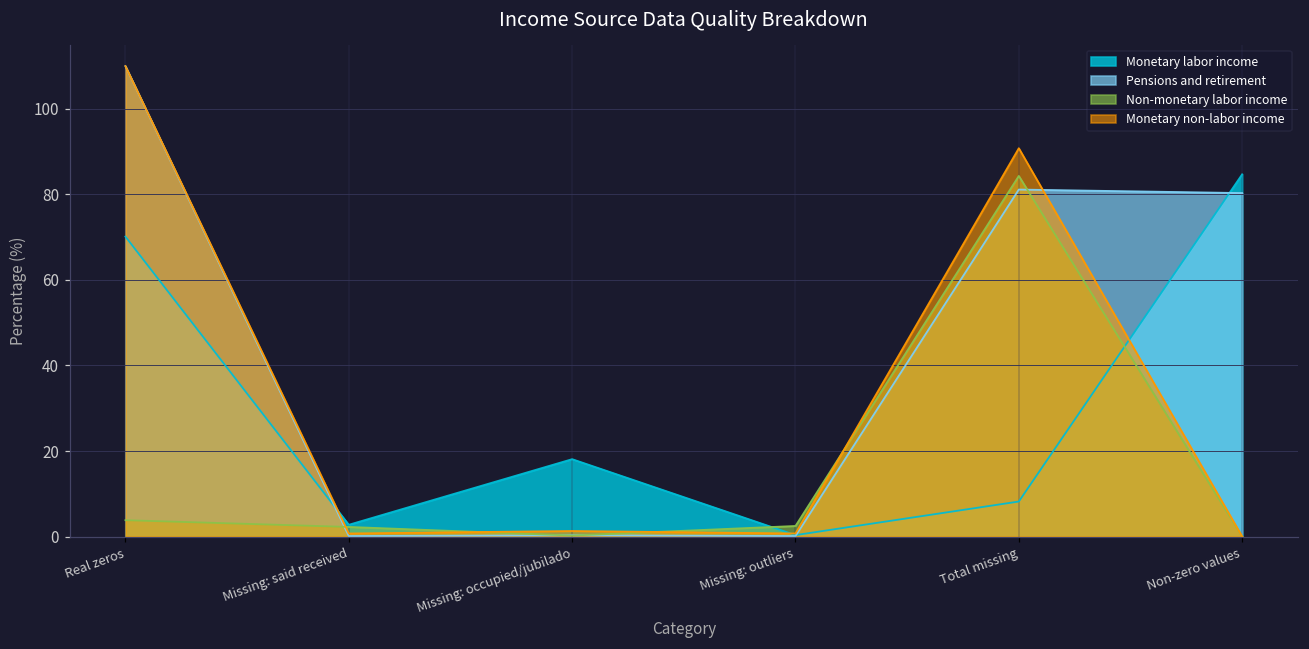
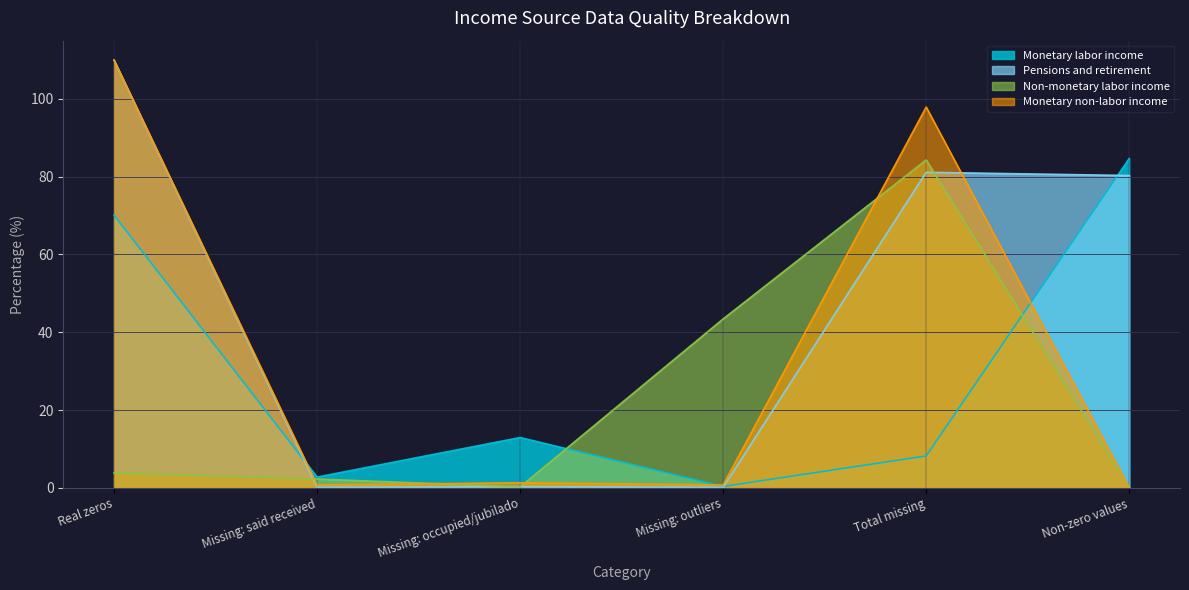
  {
    "Monetary labor income": {
      "Real zeros": 70,
-     "Missing: occupied/jubilado": 18,
+     "Missing: occupied/jubilado": 13,
      "Total missing": 8,
      "Non-zero values": 85
    },
    "Pensions and retirement": {
      "Total missing": 81,
      "Non-zero values": 80
    },
    "Non-monetary labor income": {
      "Real zeros": 4,
-     "Missing: outliers": 2,
+     "Missing: outliers": 43,
      "Total missing": 84
    },
    "Monetary non-labor income": {
      "Missing: occupied/jubilado": 1,
-     "Total missing": 91
+     "Total missing": 98
    }
  }
